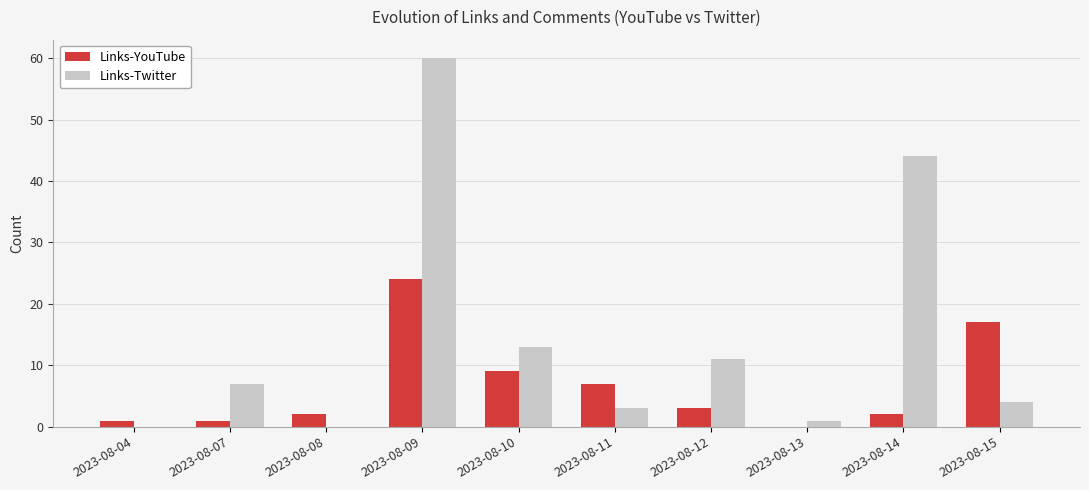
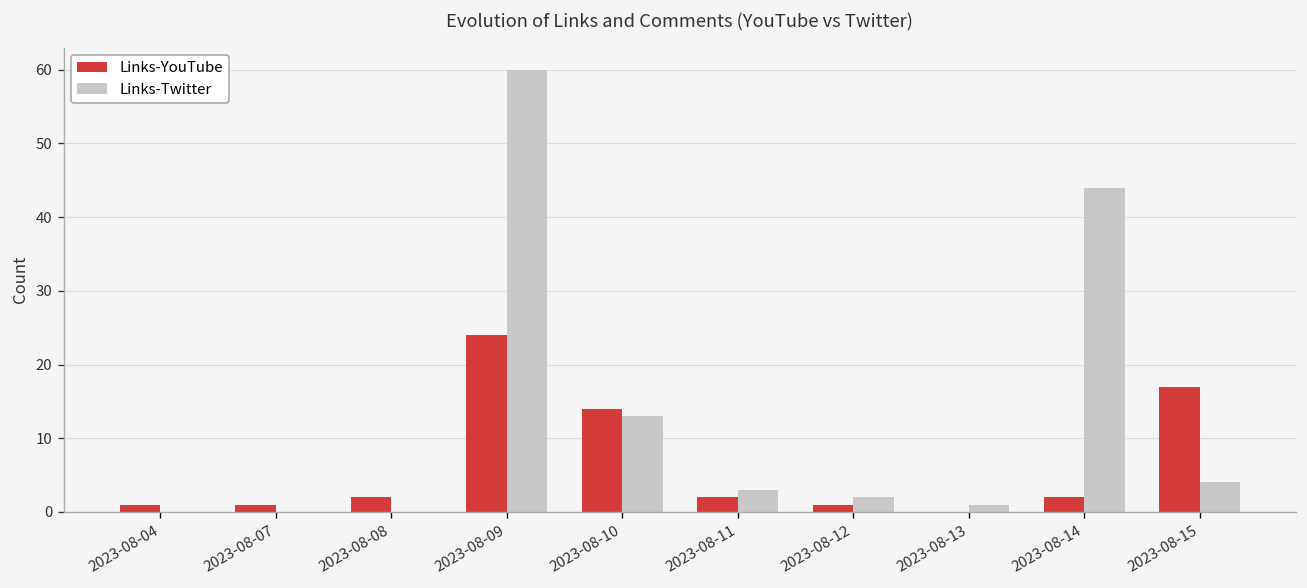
  {
    "Links-YouTube": {
      "2023-08-04": 1,
      "2023-08-07": 1,
      "2023-08-08": 2,
      "2023-08-09": 24,
-     "2023-08-10": 9,
-     "2023-08-11": 7,
-     "2023-08-12": 3,
+     "2023-08-10": 14,
+     "2023-08-11": 2,
+     "2023-08-12": 1,
      "2023-08-13": 0,
      "2023-08-14": 2,
      "2023-08-15": 17
    },
    "Links-Twitter": {
      "2023-08-04": 0,
-     "2023-08-07": 7,
+     "2023-08-07": 0,
      "2023-08-08": 0,
      "2023-08-09": 60,
      "2023-08-10": 13,
      "2023-08-11": 3,
-     "2023-08-12": 11,
+     "2023-08-12": 2,
      "2023-08-13": 1,
      "2023-08-14": 44,
      "2023-08-15": 4
    }
  }
